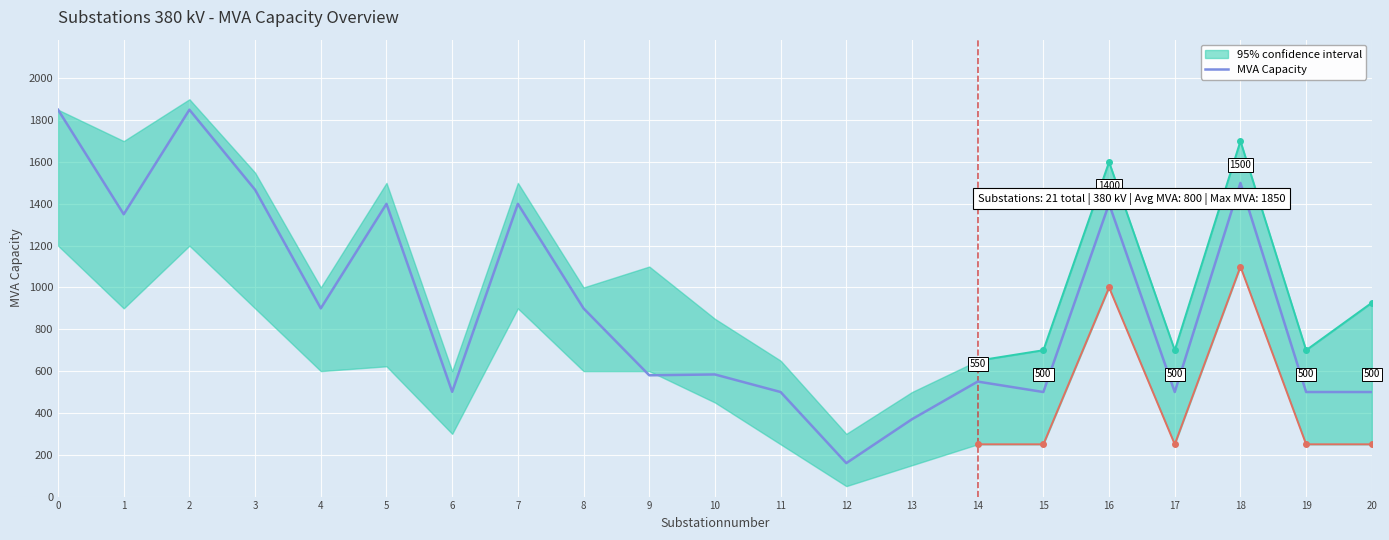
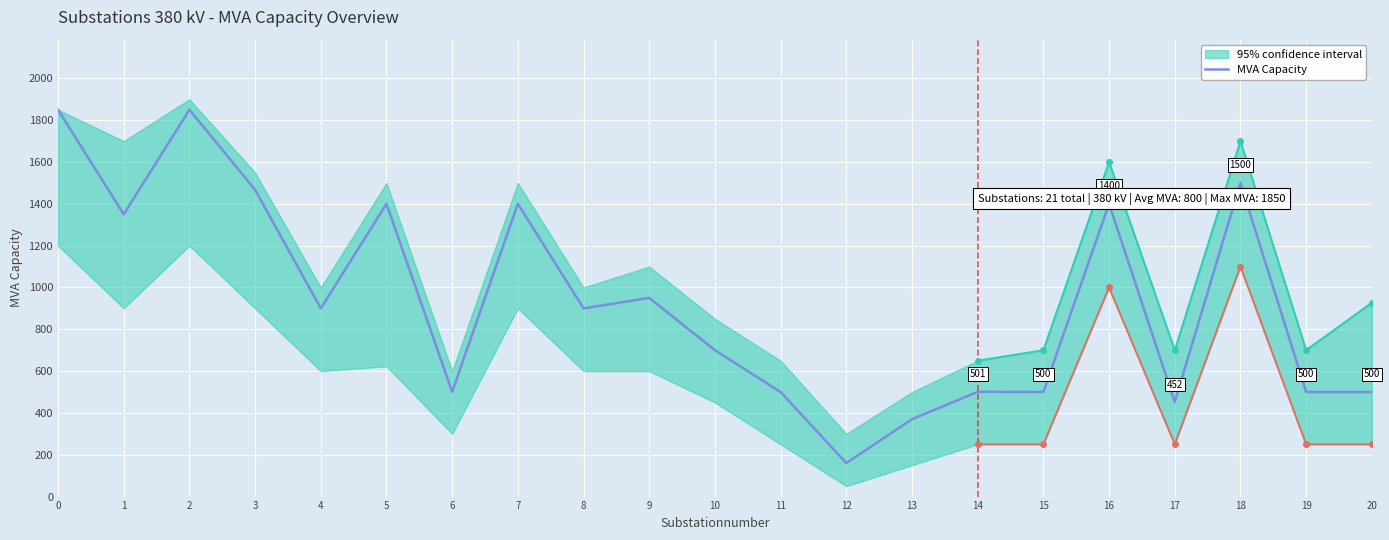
  {
    "MVA Capacity": {
-     "9": 580,
-     "10": 580,
-     "14": 550,
-     "17": 500
+     "9": 950,
+     "10": 700,
+     "14": 501,
+     "17": 452
    }
  }
